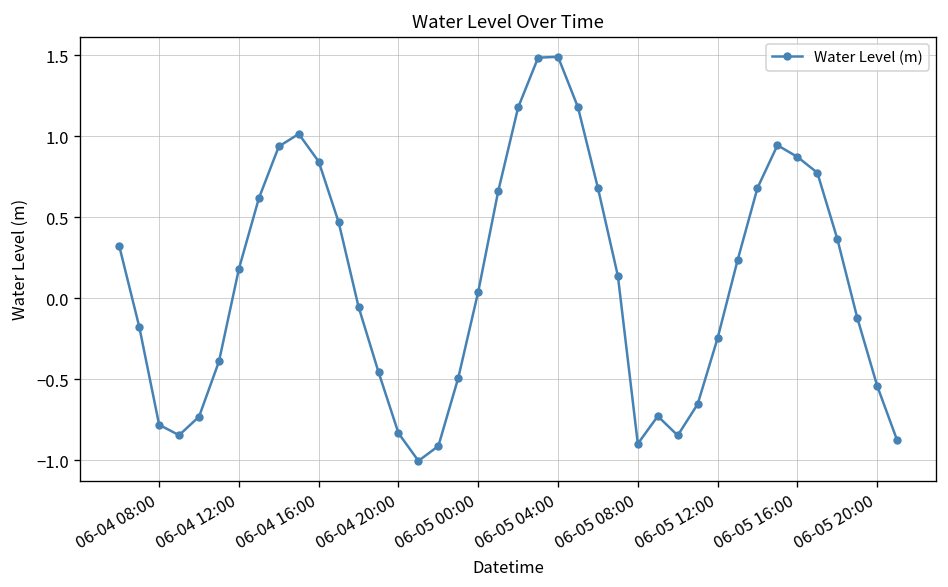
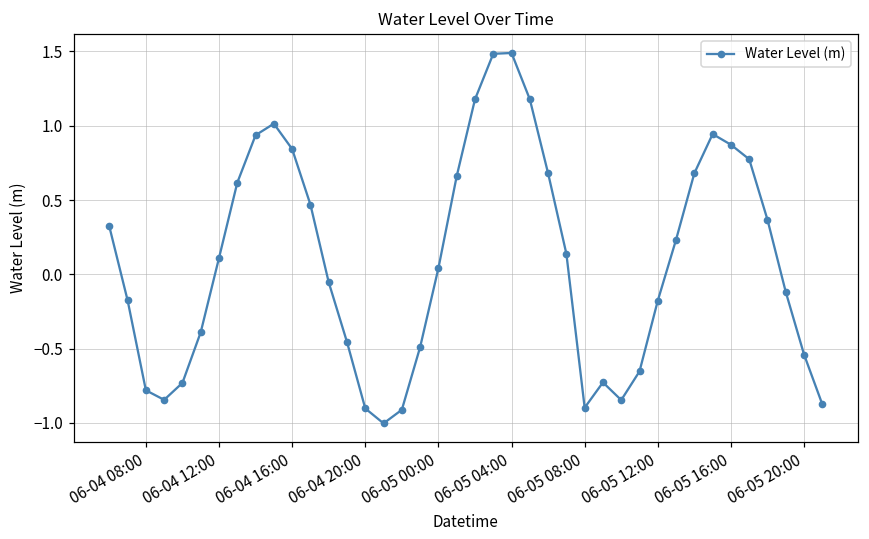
  {
    "06-04 08:00": -0.78,
-   "06-04 12:00": 0.18,
+   "06-04 12:00": 0.11,
    "06-04 16:00": 0.84,
-   "06-04 20:00": -0.83,
+   "06-04 20:00": -0.90,
    "06-05 00:00": 0.04,
    "06-05 04:00": 1.49,
    "06-05 08:00": -0.90,
-   "06-05 12:00": -0.25,
+   "06-05 12:00": -0.18,
    "06-05 16:00": 0.87,
    "06-05 20:00": -0.54
  }
